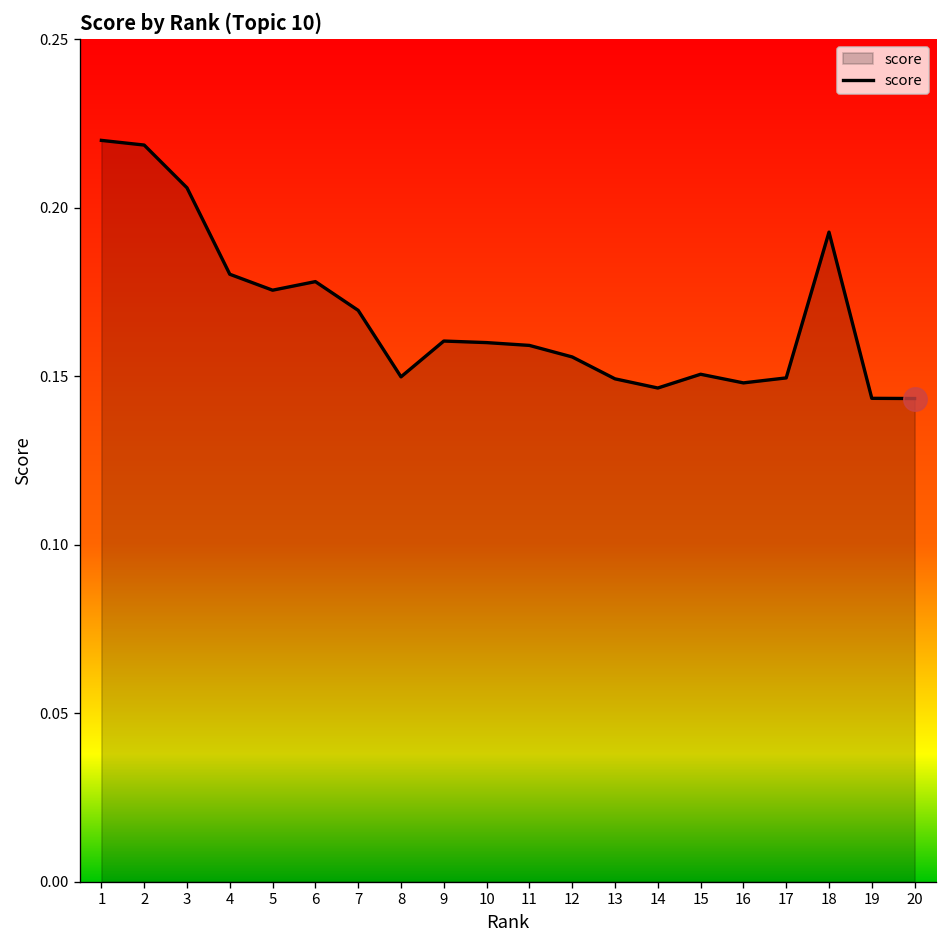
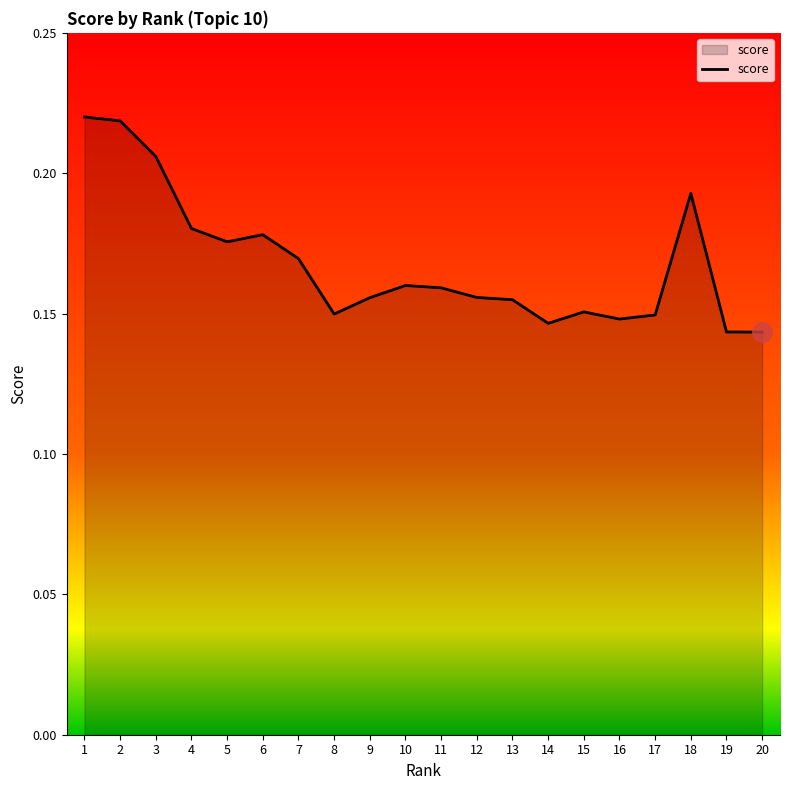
  {
    "score": {
      "1": 0.220,
      "2": 0.219,
      "3": 0.206,
      "4": 0.180,
      "5": 0.176,
      "6": 0.178,
      "7": 0.170,
      "8": 0.150,
-     "9": 0.160,
+     "9": 0.156,
      "10": 0.160,
      "11": 0.159,
      "12": 0.156,
-     "13": 0.149,
+     "13": 0.155,
      "14": 0.147,
      "15": 0.151,
      "16": 0.148,
      "17": 0.150,
      "18": 0.193,
      "19": 0.143
    }
  }
